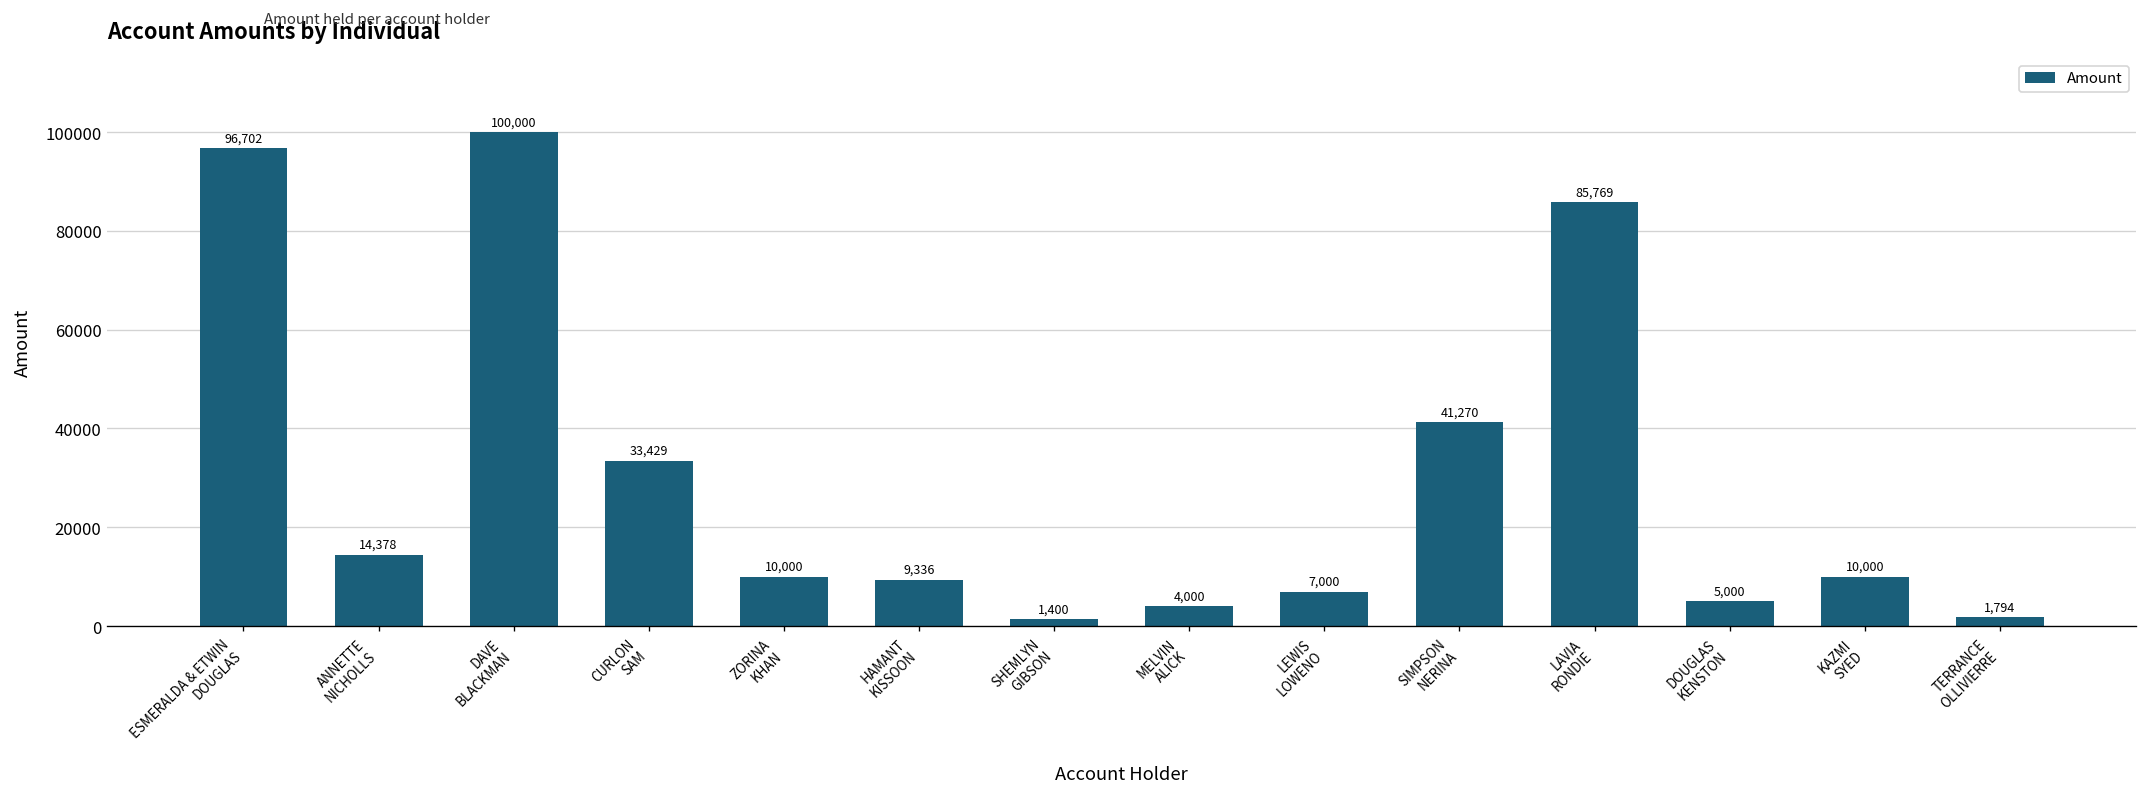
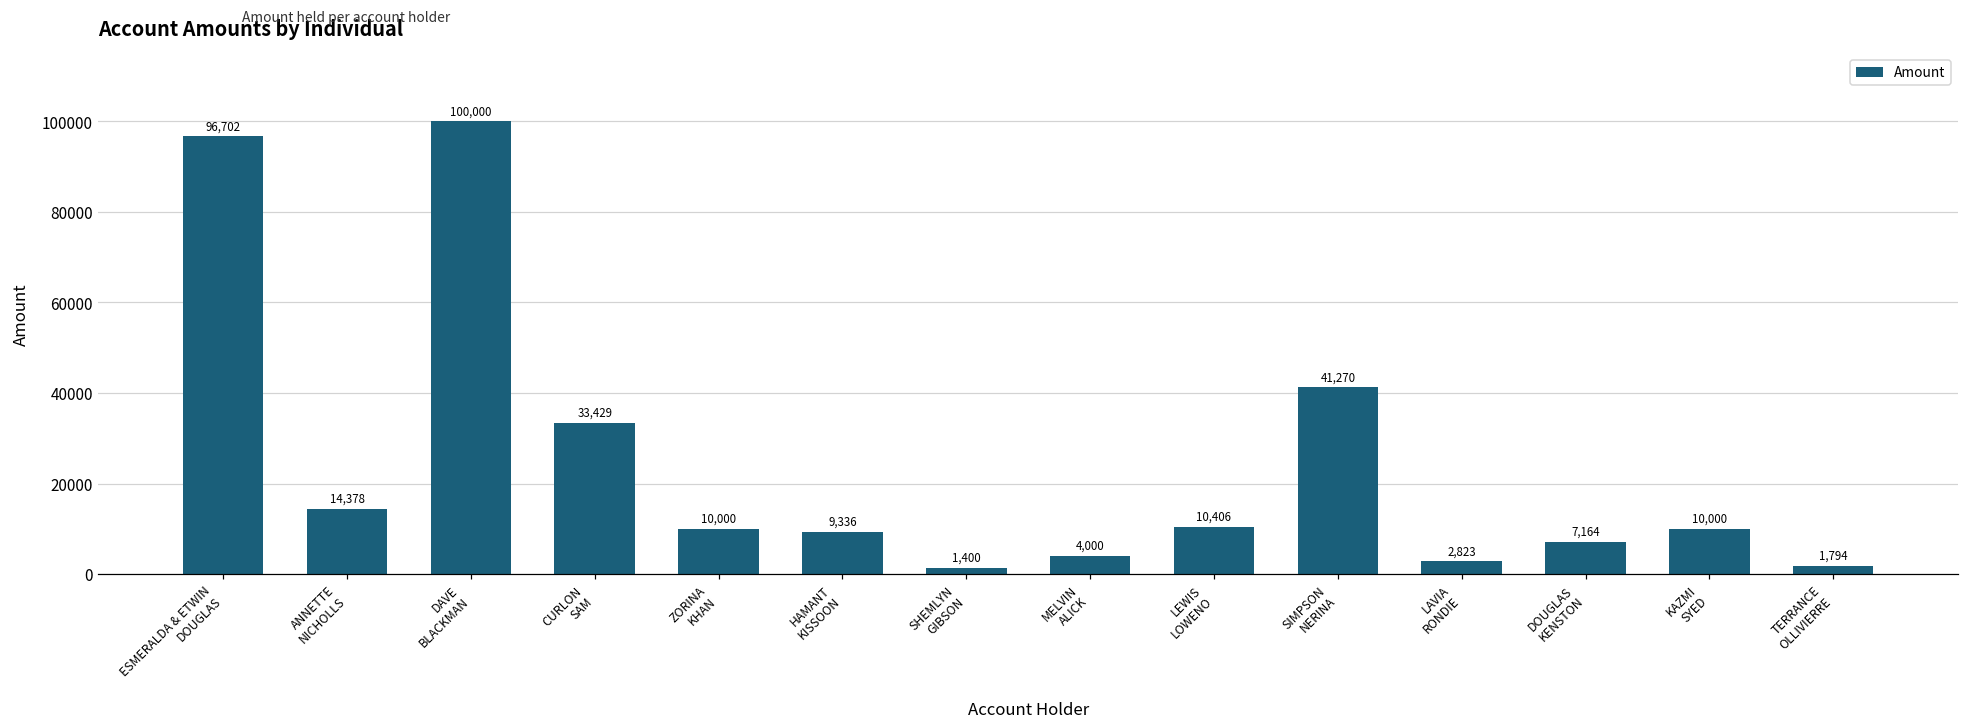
  {
    "ESMERALDA & ETWIN DOUGLAS": "96,702",
    "ANNETTE NICHOLLS": "14,378",
    "DAVE BLACKMAN": "100,000",
    "CURLON SAM": "33,429",
    "ZORINA KHAN": "10,000",
    "HAMANT KISSOON": "9,336",
    "SHEMLYN GIBSON": "1,400",
    "MELVIN ALICK": "4,000",
-   "LEWIS LOWENO": "7,000",
+   "LEWIS LOWENO": "10,406",
    "SIMPSON NERINA": "41,270",
-   "LAVIA RONDIE": "85,769",
-   "DOUGLAS KENSTON": "5,000",
+   "LAVIA RONDIE": "2,823",
+   "DOUGLAS KENSTON": "7,164",
    "KAZMI SYED": "10,000",
    "TERRANCE OLLIVIERRE": "1,794"
  }
